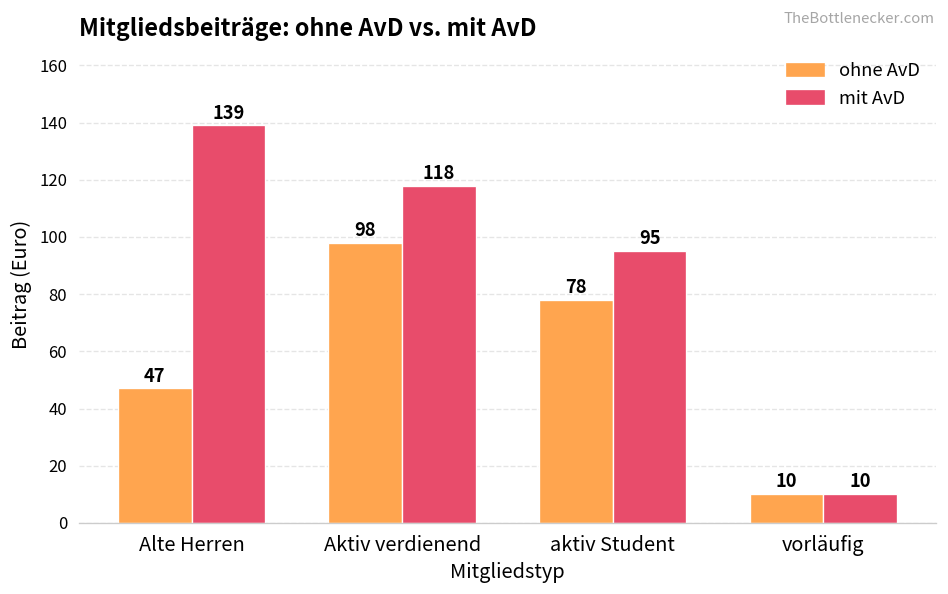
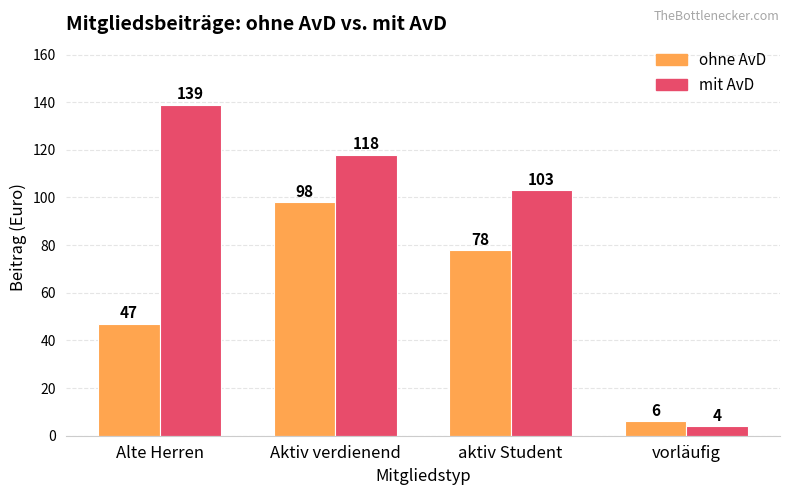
  {
    "ohne AvD": {
      "Alte Herren": 47,
      "Aktiv verdienend": 98,
      "aktiv Student": 78,
-     "vorläufig": 10
+     "vorläufig": 6
    },
    "mit AvD": {
      "Alte Herren": 139,
      "Aktiv verdienend": 118,
-     "aktiv Student": 95,
-     "vorläufig": 10
+     "aktiv Student": 103,
+     "vorläufig": 4
    }
  }
